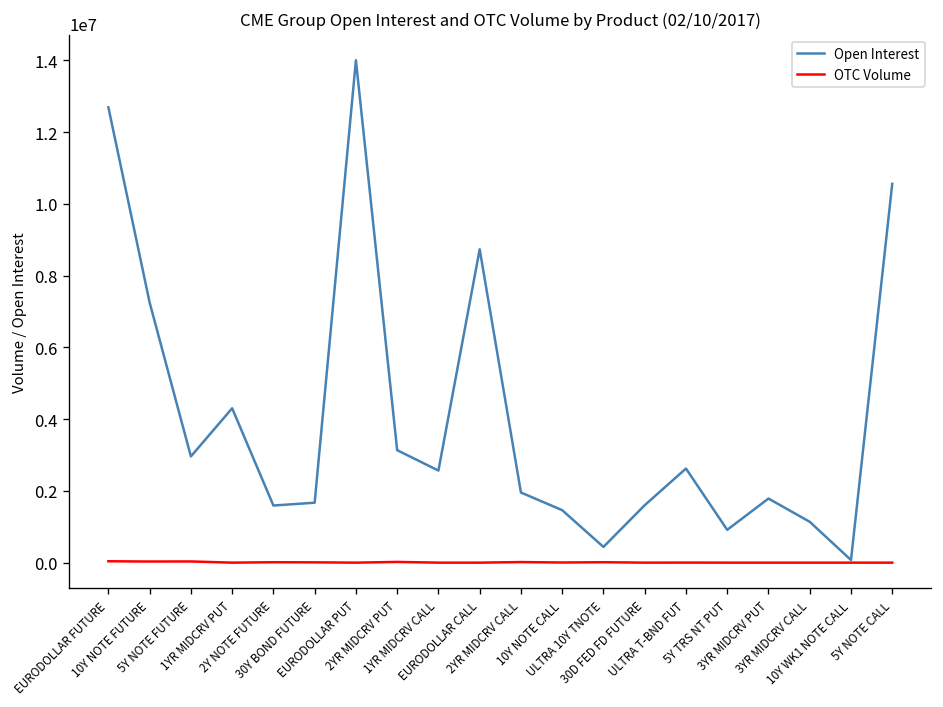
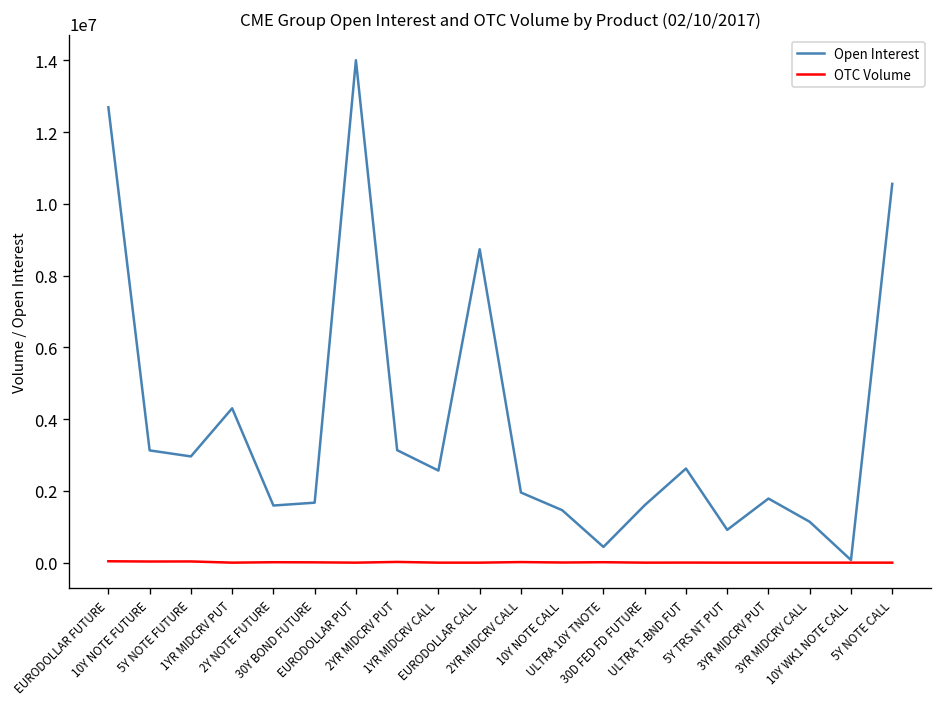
  {
    "Open Interest": {
      "EURODOLLAR FUTURE": 12700000,
-     "10Y NOTE FUTURE": 7200000,
+     "10Y NOTE FUTURE": 3100000,
      "5Y NOTE FUTURE": 3000000,
      "1YR MIDCRV PUT": 4300000,
      "2Y NOTE FUTURE": 1600000,
      "30Y BOND FUTURE": 1700000,
      "EURODOLLAR PUT": 14000000,
      "2YR MIDCRV PUT": 3100000,
      "1YR MIDCRV CALL": 2600000,
      "EURODOLLAR CALL": 8700000,
      "2YR MIDCRV CALL": 2000000,
      "10Y NOTE CALL": 1500000,
      "ULTRA 10Y TNOTE": 400000,
      "30D FED FD FUTURE": 1600000,
      "ULTRA T-BND FUT": 2600000,
      "5Y TRS NT PUT": 900000,
      "3YR MIDCRV PUT": 1800000,
      "3YR MIDCRV CALL": 1100000,
      "5Y NOTE CALL": 10600000
    },
    "OTC Volume": {
      "EURODOLLAR FUTURE": 0,
      "10Y NOTE FUTURE": 0,
      "5Y NOTE FUTURE": 0,
      "1YR MIDCRV PUT": 0,
      "2Y NOTE FUTURE": 0,
      "30Y BOND FUTURE": 0,
      "EURODOLLAR PUT": 0,
      "2YR MIDCRV PUT": 0,
      "1YR MIDCRV CALL": 0,
      "EURODOLLAR CALL": 0,
      "2YR MIDCRV CALL": 0,
      "10Y NOTE CALL": 0,
      "ULTRA 10Y TNOTE": 0,
      "30D FED FD FUTURE": 0,
      "ULTRA T-BND FUT": 0,
      "5Y TRS NT PUT": 0,
      "3YR MIDCRV PUT": 0,
      "3YR MIDCRV CALL": 0,
      "5Y NOTE CALL": 0
    }
  }
